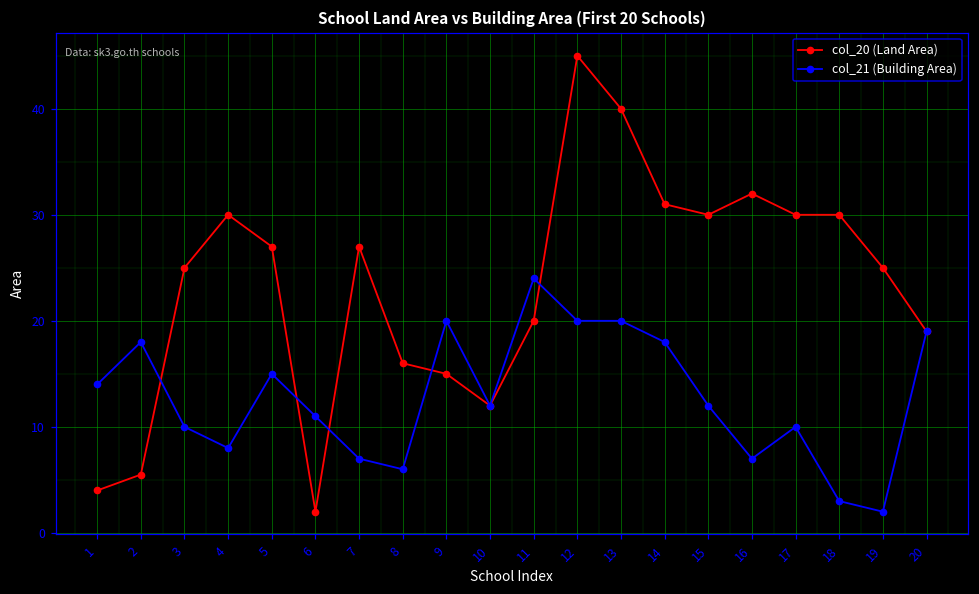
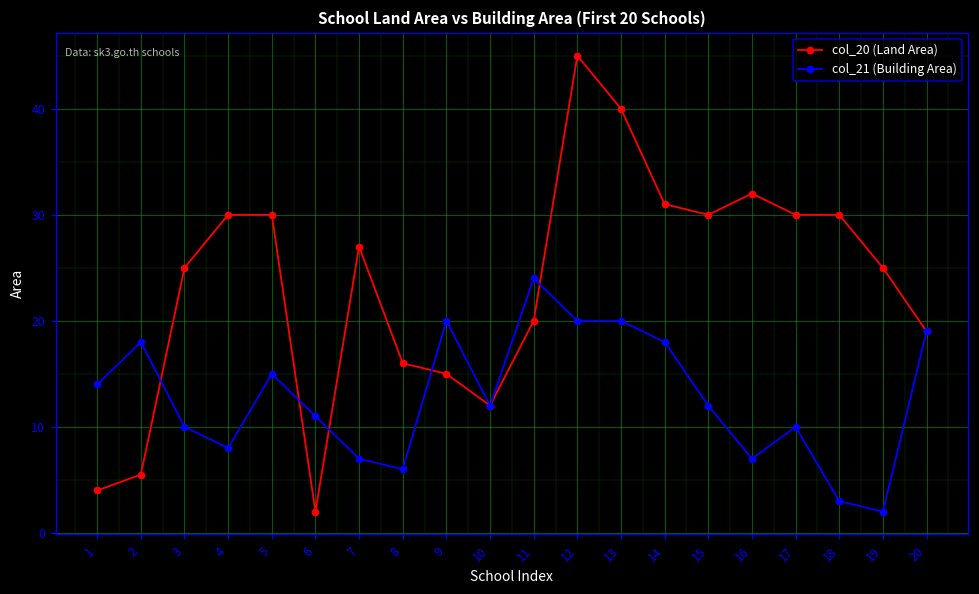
  {
    "col_20 (Land Area)": {
      "1": 4,
      "2": 6,
      "3": 25,
      "4": 30,
-     "5": 27,
+     "5": 30,
      "6": 2,
      "7": 27,
      "8": 16,
      "9": 15,
      "11": 20,
      "12": 45,
      "13": 40,
      "14": 31,
      "15": 30,
      "16": 32,
      "17": 30,
      "18": 30,
      "19": 25
    },
    "col_21 (Building Area)": {
      "1": 14,
      "2": 18,
      "3": 10,
      "4": 8,
      "5": 15,
      "6": 11,
      "7": 7,
      "8": 6,
      "9": 20,
      "11": 24,
      "12": 20,
      "13": 20,
      "14": 18,
      "15": 12,
      "16": 7,
      "17": 10,
      "18": 3,
      "19": 2
    }
  }
